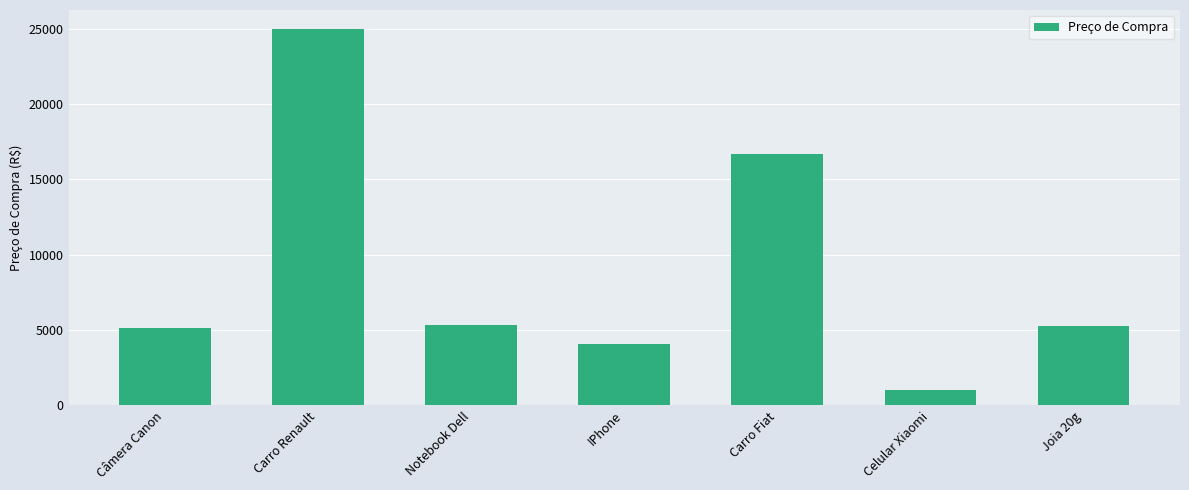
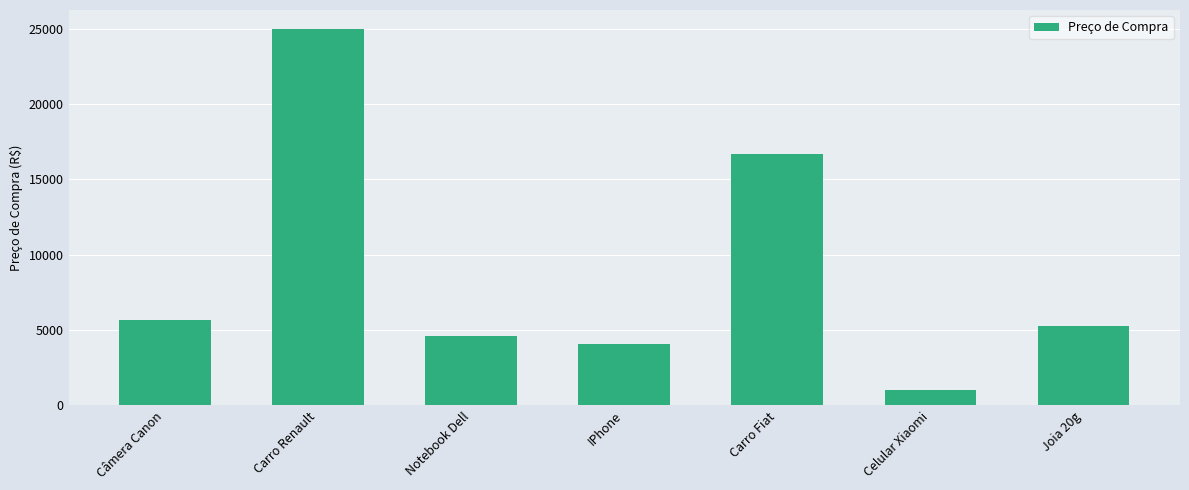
  {
-   "Câmera Canon": 5100,
+   "Câmera Canon": 5700,
    "Carro Renault": 25000,
-   "Notebook Dell": 5300,
+   "Notebook Dell": 4600,
    "IPhone": 4100,
    "Carro Fiat": 16700,
    "Celular Xiaomi": 1000,
    "Joia 20g": 5300
  }
